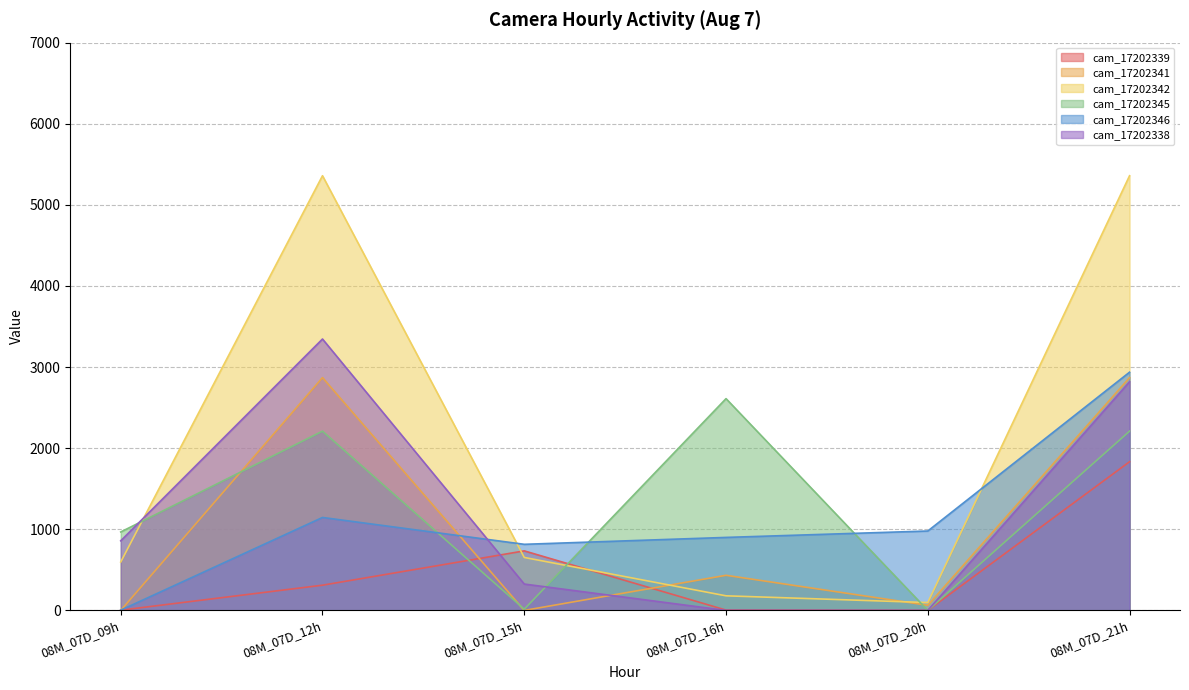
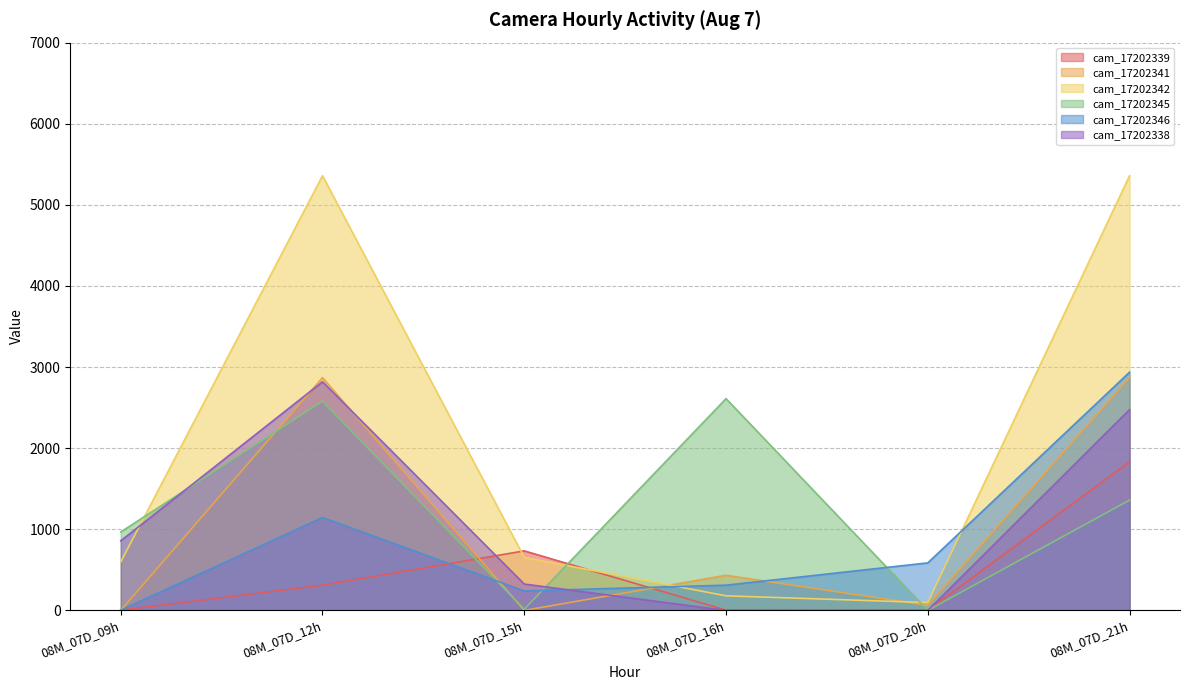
  {
    "cam_17202339": {
      "08M_07D_12h": 300,
      "08M_07D_15h": 700,
      "08M_07D_21h": 1800
    },
    "cam_17202345": {
      "08M_07D_09h": 1000,
-     "08M_07D_12h": 2200,
+     "08M_07D_12h": 2600,
      "08M_07D_16h": 2600,
-     "08M_07D_21h": 2200
+     "08M_07D_21h": 1400
    },
    "cam_17202346": {
      "08M_07D_12h": 1100,
-     "08M_07D_15h": 800,
-     "08M_07D_16h": 900,
-     "08M_07D_20h": 1000,
+     "08M_07D_15h": 200,
+     "08M_07D_16h": 300,
+     "08M_07D_20h": 600,
      "08M_07D_21h": 2900
    },
    "cam_17202338": {
      "08M_07D_09h": 900,
-     "08M_07D_12h": 3300,
+     "08M_07D_12h": 2800,
      "08M_07D_15h": 300,
-     "08M_07D_21h": 2800
+     "08M_07D_21h": 2500
    }
  }
